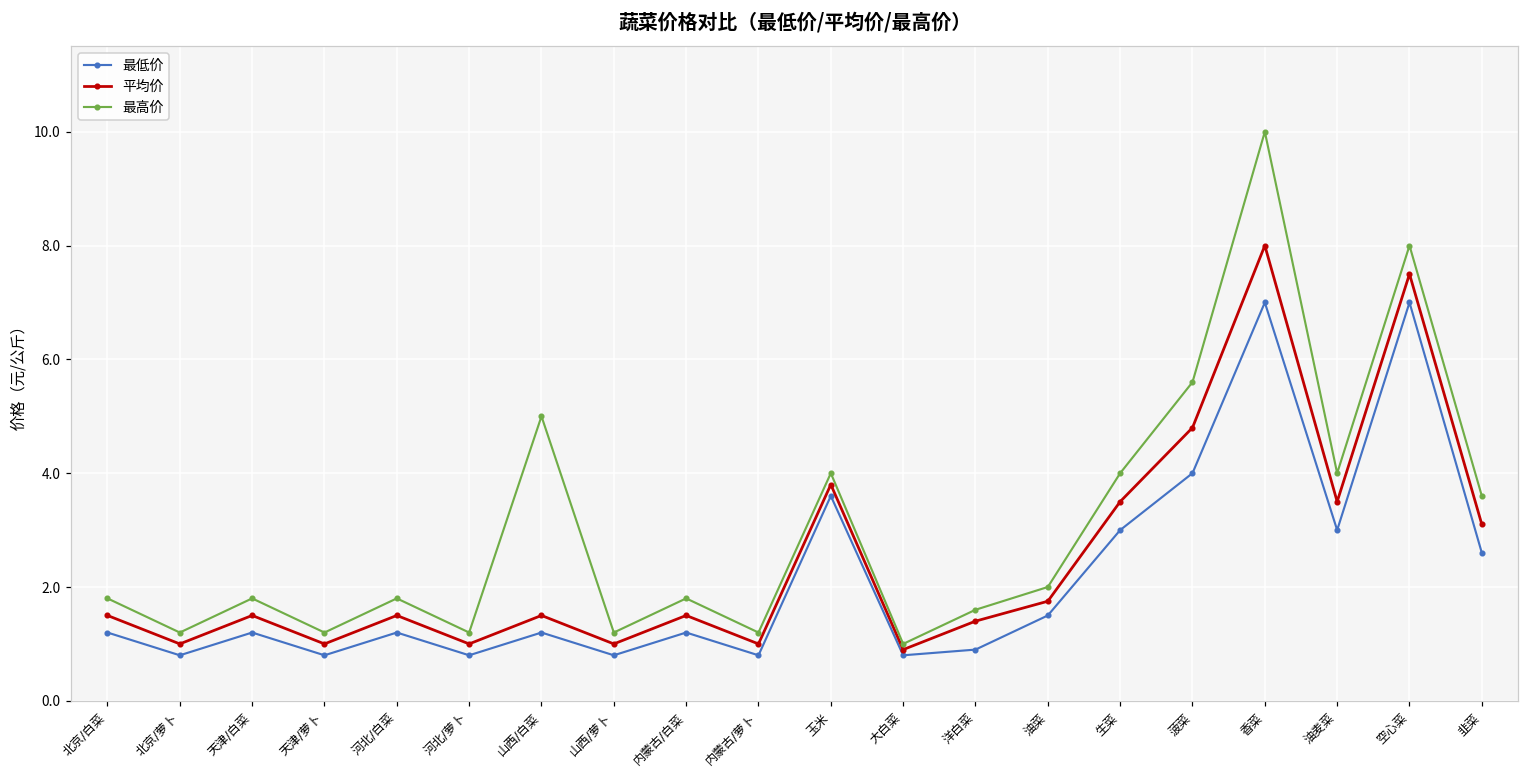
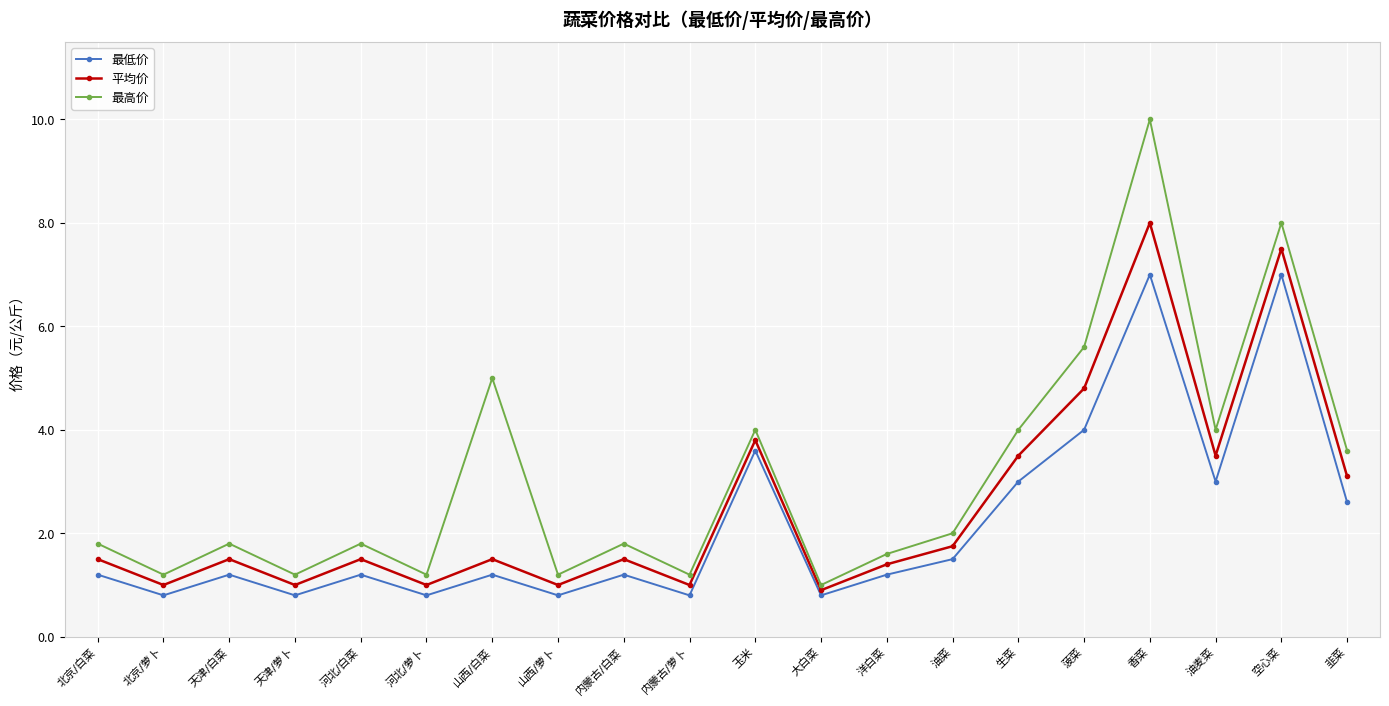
  {
    "最低价": {
      "北京/白菜": 1.2,
      "北京/萝卜": 0.8,
      "天津/白菜": 1.2,
      "天津/萝卜": 0.8,
      "河北/白菜": 1.2,
      "河北/萝卜": 0.8,
      "山西/白菜": 1.2,
      "山西/萝卜": 0.8,
      "内蒙古/白菜": 1.2,
      "内蒙古/萝卜": 0.8,
      "玉米": 3.6,
      "大白菜": 0.8,
-     "洋白菜": 0.9,
+     "洋白菜": 1.2,
      "油菜": 1.5,
      "生菜": 3.0,
      "菠菜": 4.0,
      "香菜": 7.0,
      "油麦菜": 3.0,
      "空心菜": 7.0,
      "韭菜": 2.6
    },
    "平均价": {
      "北京/白菜": 1.5,
      "北京/萝卜": 1.0,
      "天津/白菜": 1.5,
      "天津/萝卜": 1.0,
      "河北/白菜": 1.5,
      "河北/萝卜": 1.0,
      "山西/白菜": 1.5,
      "山西/萝卜": 1.0,
      "内蒙古/白菜": 1.5,
      "内蒙古/萝卜": 1.0,
      "玉米": 3.8,
      "大白菜": 0.9,
      "洋白菜": 1.4,
      "油菜": 1.8,
      "生菜": 3.5,
      "菠菜": 4.8,
      "香菜": 8.0,
      "油麦菜": 3.5,
      "空心菜": 7.5,
      "韭菜": 3.1
    },
    "最高价": {
      "北京/白菜": 1.8,
      "北京/萝卜": 1.2,
      "天津/白菜": 1.8,
      "天津/萝卜": 1.2,
      "河北/白菜": 1.8,
      "河北/萝卜": 1.2,
      "山西/白菜": 5.0,
      "山西/萝卜": 1.2,
      "内蒙古/白菜": 1.8,
      "内蒙古/萝卜": 1.2,
      "玉米": 4.0,
      "大白菜": 1.0,
      "洋白菜": 1.6,
      "油菜": 2.0,
      "生菜": 4.0,
      "菠菜": 5.6,
      "香菜": 10.0,
      "油麦菜": 4.0,
      "空心菜": 8.0,
      "韭菜": 3.6
    }
  }
